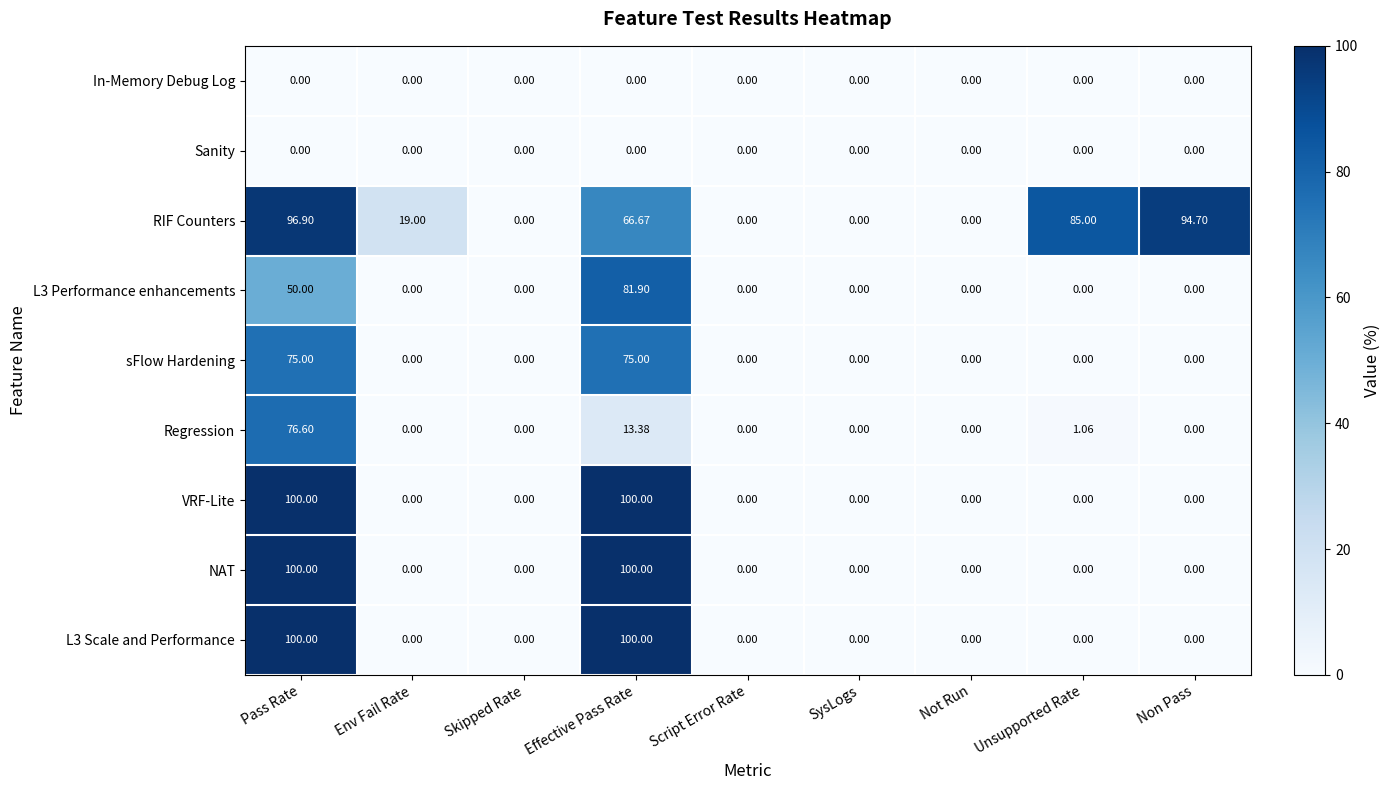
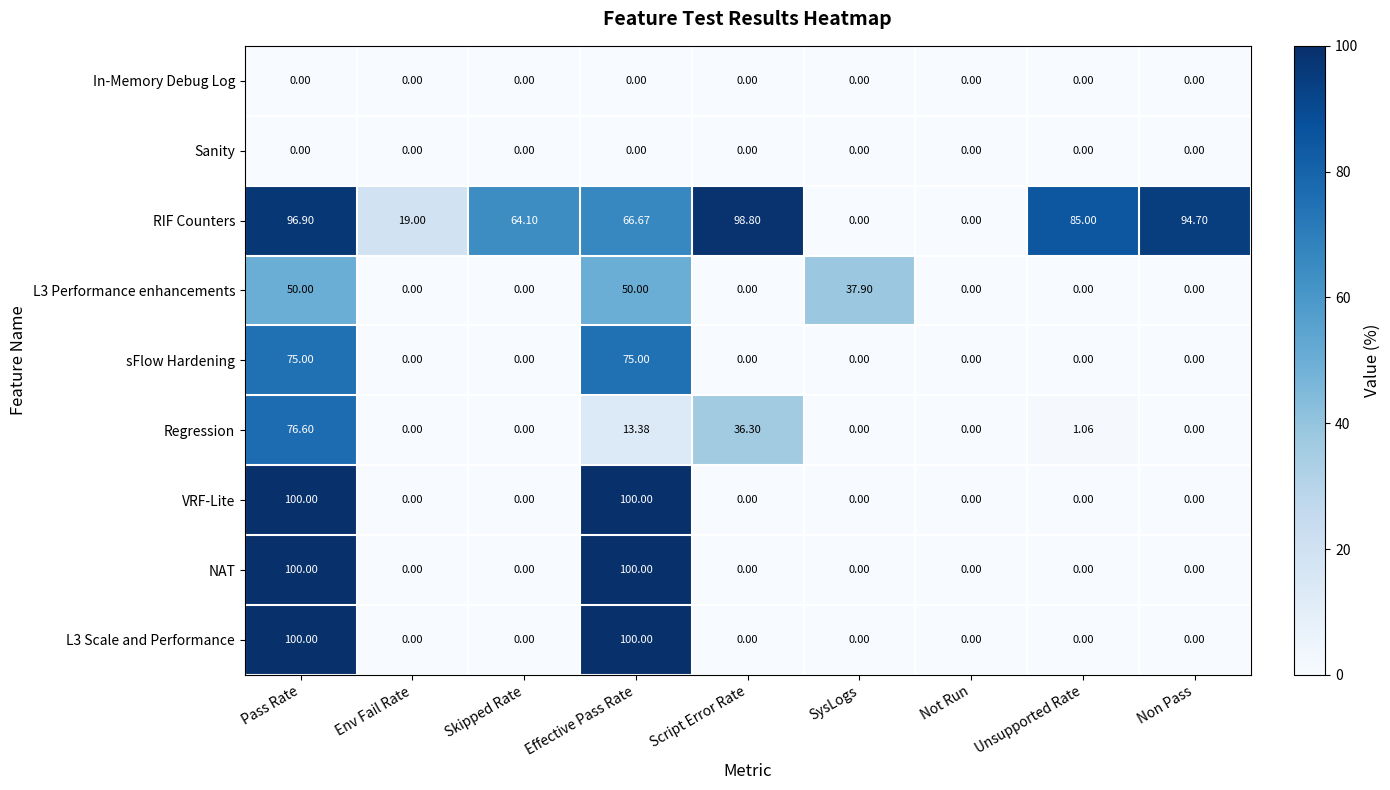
  {
    "In-Memory Debug Log": {
      "Pass Rate": 0.00,
      "Env Fail Rate": 0.00,
      "Skipped Rate": 0.00,
      "Effective Pass Rate": 0.00,
      "Script Error Rate": 0.00,
      "SysLogs": 0.00,
      "Not Run": 0.00,
      "Unsupported Rate": 0.00,
      "Non Pass": 0.00
    },
    "Sanity": {
      "Pass Rate": 0.00,
      "Env Fail Rate": 0.00,
      "Skipped Rate": 0.00,
      "Effective Pass Rate": 0.00,
      "Script Error Rate": 0.00,
      "SysLogs": 0.00,
      "Not Run": 0.00,
      "Unsupported Rate": 0.00,
      "Non Pass": 0.00
    },
    "RIF Counters": {
      "Pass Rate": 96.90,
      "Env Fail Rate": 19.00,
-     "Skipped Rate": 0.00,
+     "Skipped Rate": 64.10,
      "Effective Pass Rate": 66.67,
-     "Script Error Rate": 0.00,
+     "Script Error Rate": 98.80,
      "SysLogs": 0.00,
      "Not Run": 0.00,
      "Unsupported Rate": 85.00,
      "Non Pass": 94.70
    },
    "L3 Performance enhancements": {
      "Pass Rate": 50.00,
      "Env Fail Rate": 0.00,
      "Skipped Rate": 0.00,
-     "Effective Pass Rate": 81.90,
+     "Effective Pass Rate": 50.00,
      "Script Error Rate": 0.00,
-     "SysLogs": 0.00,
+     "SysLogs": 37.90,
      "Not Run": 0.00,
      "Unsupported Rate": 0.00,
      "Non Pass": 0.00
    },
    "sFlow Hardening": {
      "Pass Rate": 75.00,
      "Env Fail Rate": 0.00,
      "Skipped Rate": 0.00,
      "Effective Pass Rate": 75.00,
      "Script Error Rate": 0.00,
      "SysLogs": 0.00,
      "Not Run": 0.00,
      "Unsupported Rate": 0.00,
      "Non Pass": 0.00
    },
    "Regression": {
      "Pass Rate": 76.60,
      "Env Fail Rate": 0.00,
      "Skipped Rate": 0.00,
      "Effective Pass Rate": 13.38,
-     "Script Error Rate": 0.00,
+     "Script Error Rate": 36.30,
      "SysLogs": 0.00,
      "Not Run": 0.00,
      "Unsupported Rate": 1.06,
      "Non Pass": 0.00
    },
    "VRF-Lite": {
      "Pass Rate": 100.00,
      "Env Fail Rate": 0.00,
      "Skipped Rate": 0.00,
      "Effective Pass Rate": 100.00,
      "Script Error Rate": 0.00,
      "SysLogs": 0.00,
      "Not Run": 0.00,
      "Unsupported Rate": 0.00,
      "Non Pass": 0.00
    },
    "NAT": {
      "Pass Rate": 100.00,
      "Env Fail Rate": 0.00,
      "Skipped Rate": 0.00,
      "Effective Pass Rate": 100.00,
      "Script Error Rate": 0.00,
      "SysLogs": 0.00,
      "Not Run": 0.00,
      "Unsupported Rate": 0.00,
      "Non Pass": 0.00
    },
    "L3 Scale and Performance": {
      "Pass Rate": 100.00,
      "Env Fail Rate": 0.00,
      "Skipped Rate": 0.00,
      "Effective Pass Rate": 100.00,
      "Script Error Rate": 0.00,
      "SysLogs": 0.00,
      "Not Run": 0.00,
      "Unsupported Rate": 0.00,
      "Non Pass": 0.00
    }
  }
